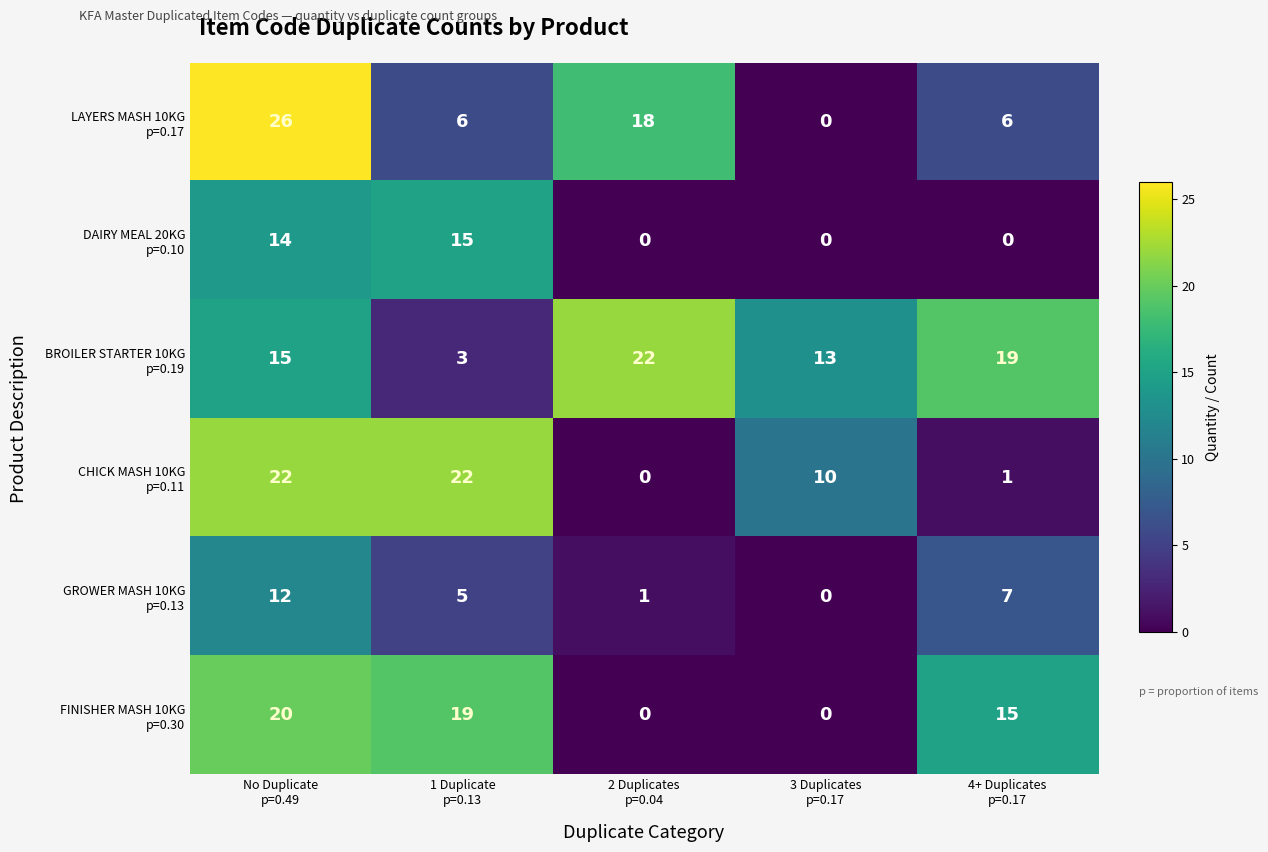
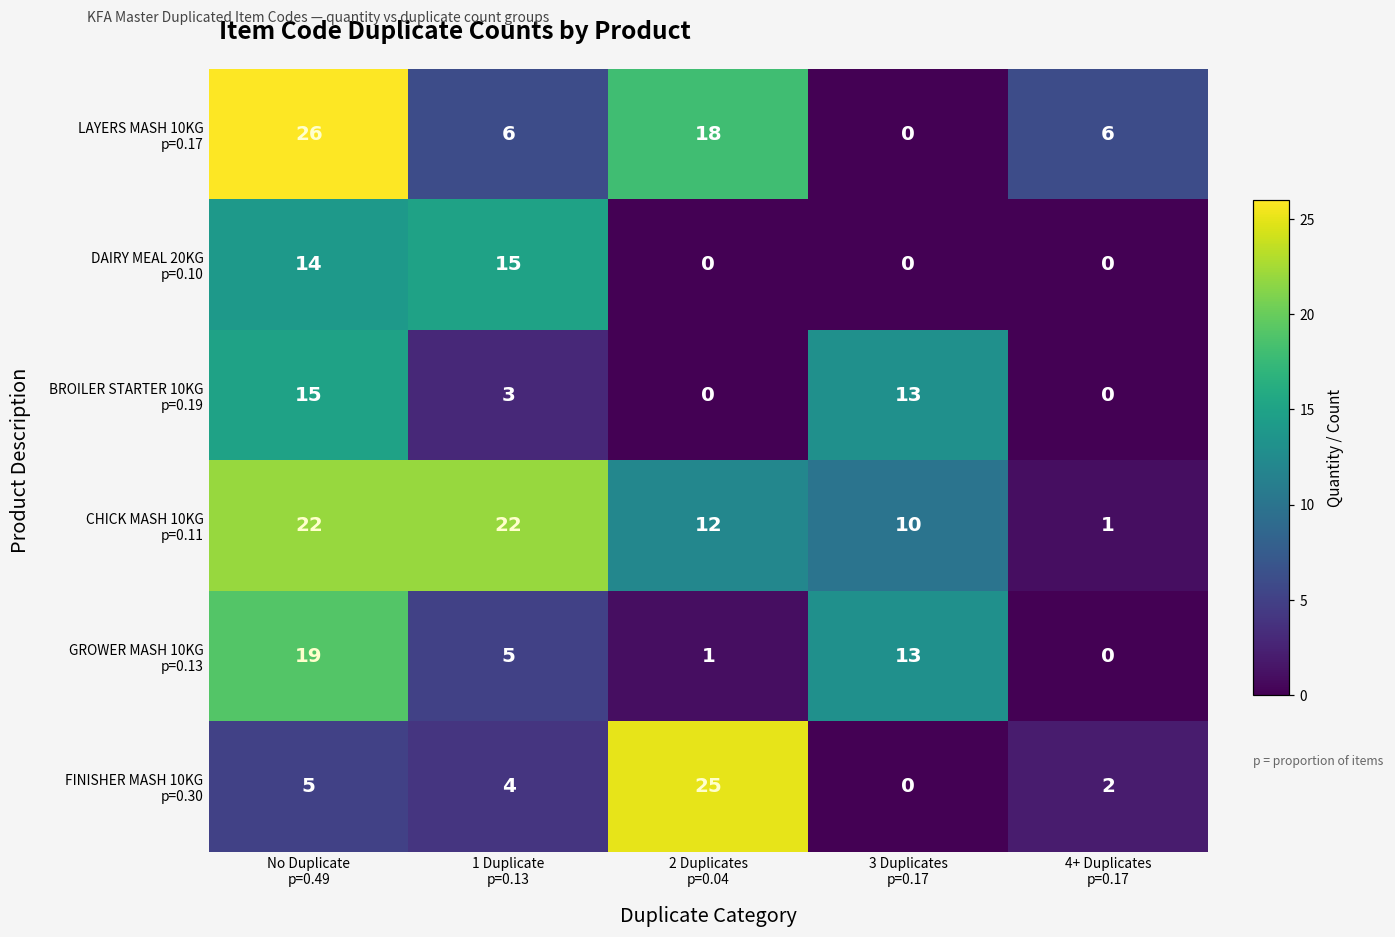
  {
    "LAYERS MASH 10KG p=0.17": {
      "No Duplicate p=0.49": 26,
      "1 Duplicate p=0.13": 6,
      "2 Duplicates p=0.04": 18,
      "3 Duplicates p=0.17": 0,
      "4+ Duplicates p=0.17": 6
    },
    "DAIRY MEAL 20KG p=0.10": {
      "No Duplicate p=0.49": 14,
      "1 Duplicate p=0.13": 15,
      "2 Duplicates p=0.04": 0,
      "3 Duplicates p=0.17": 0,
      "4+ Duplicates p=0.17": 0
    },
    "BROILER STARTER 10KG p=0.19": {
      "No Duplicate p=0.49": 15,
      "1 Duplicate p=0.13": 3,
-     "2 Duplicates p=0.04": 22,
+     "2 Duplicates p=0.04": 0,
      "3 Duplicates p=0.17": 13,
-     "4+ Duplicates p=0.17": 19
+     "4+ Duplicates p=0.17": 0
    },
    "CHICK MASH 10KG p=0.11": {
      "No Duplicate p=0.49": 22,
      "1 Duplicate p=0.13": 22,
-     "2 Duplicates p=0.04": 0,
+     "2 Duplicates p=0.04": 12,
      "3 Duplicates p=0.17": 10,
      "4+ Duplicates p=0.17": 1
    },
    "GROWER MASH 10KG p=0.13": {
-     "No Duplicate p=0.49": 12,
+     "No Duplicate p=0.49": 19,
      "1 Duplicate p=0.13": 5,
      "2 Duplicates p=0.04": 1,
-     "3 Duplicates p=0.17": 0,
-     "4+ Duplicates p=0.17": 7
+     "3 Duplicates p=0.17": 13,
+     "4+ Duplicates p=0.17": 0
    },
    "FINISHER MASH 10KG p=0.30": {
-     "No Duplicate p=0.49": 20,
-     "1 Duplicate p=0.13": 19,
-     "2 Duplicates p=0.04": 0,
+     "No Duplicate p=0.49": 5,
+     "1 Duplicate p=0.13": 4,
+     "2 Duplicates p=0.04": 25,
      "3 Duplicates p=0.17": 0,
-     "4+ Duplicates p=0.17": 15
+     "4+ Duplicates p=0.17": 2
    }
  }
